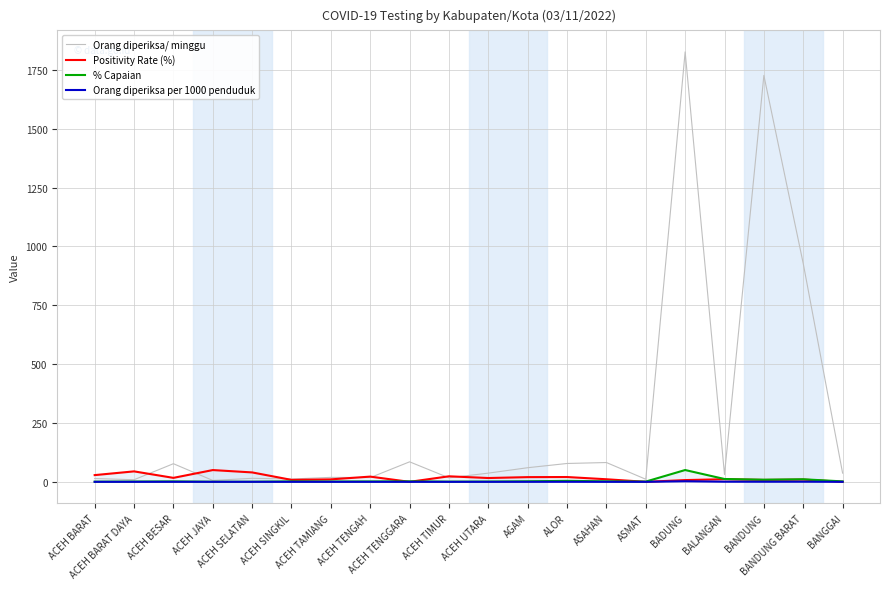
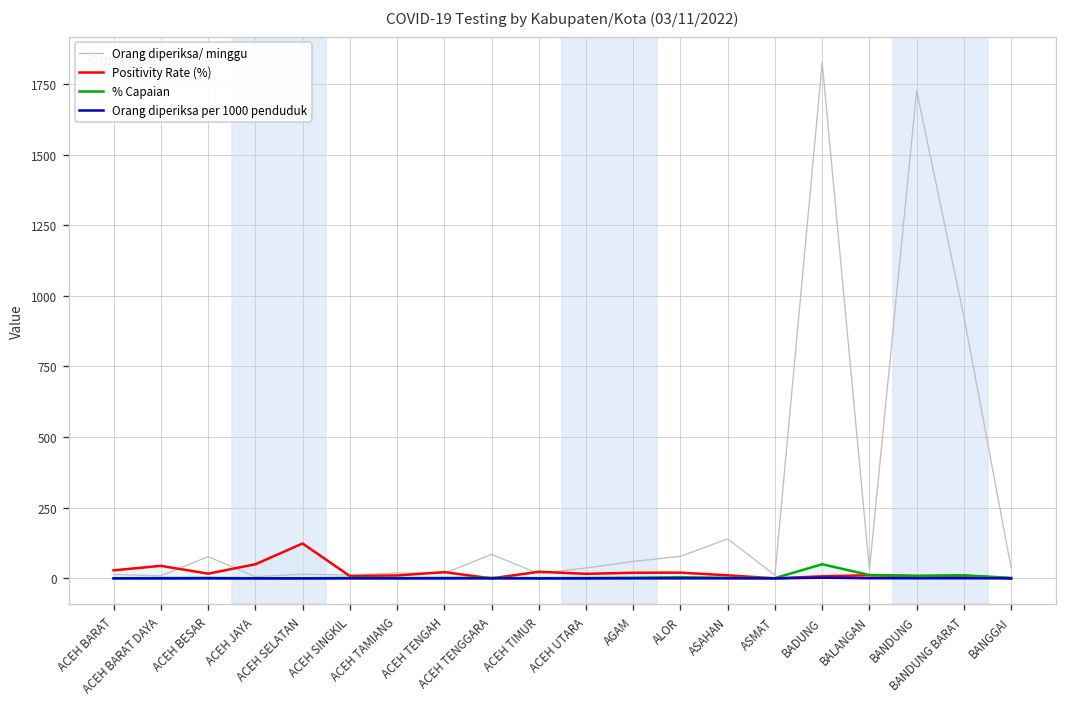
  {
    "Orang diperiksa/ minggu": {
      "ACEH BARAT": 10,
      "ACEH BESAR": 80,
      "ACEH SELATAN": 20,
      "ACEH TENGGARA": 90,
      "ACEH UTARA": 40,
      "AGAM": 60,
      "ALOR": 80,
-     "ASAHAN": 80,
+     "ASAHAN": 140,
      "BADUNG": 1830,
      "BALANGAN": 30,
      "BANDUNG": 1730,
      "BANDUNG BARAT": 930,
      "BANGGAI": 40
    },
    "Positivity Rate (%)": {
-     "ACEH SELATAN": 40
+     "ACEH SELATAN": 120
    }
  }
